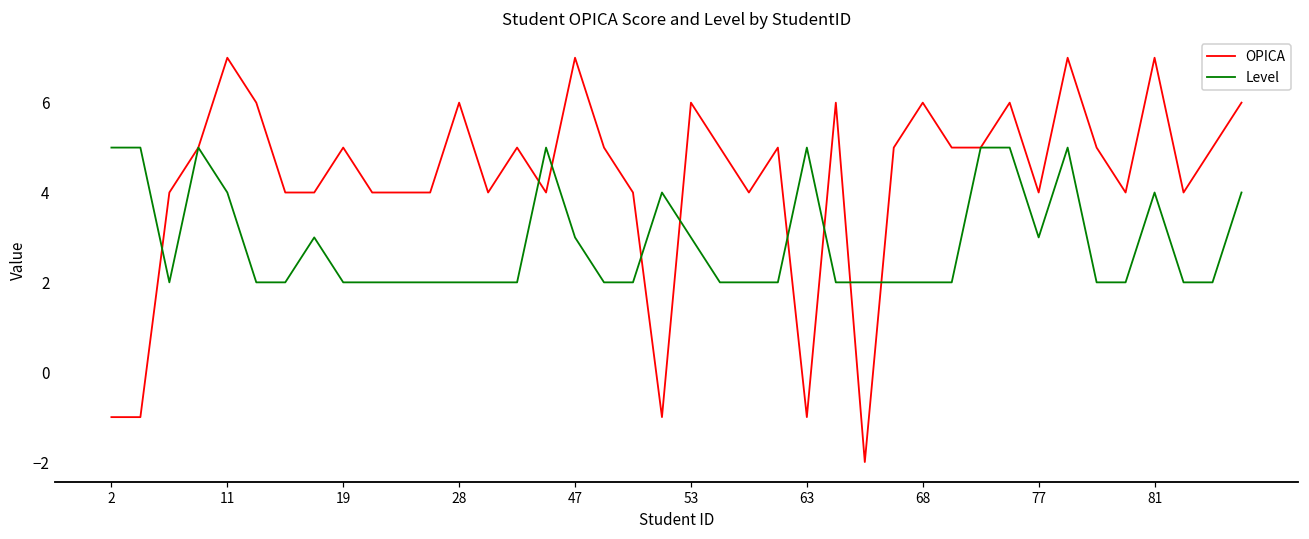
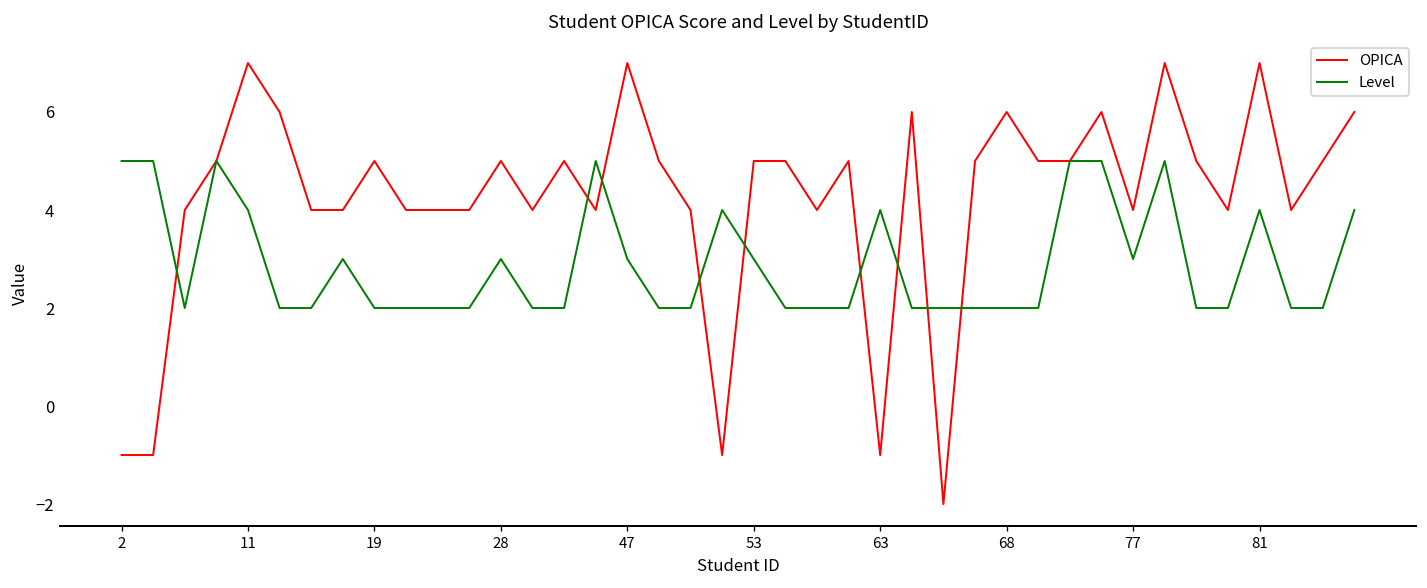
  {
    "OPICA": {
-     "28": 6,
+     "28": 5,
      "47": 7,
-     "53": 6,
+     "53": 5,
      "63": -1,
      "68": 6,
      "77": 4,
      "81": 7
    },
    "Level": {
-     "28": 2,
+     "28": 3,
      "47": 3,
      "53": 3,
-     "63": 5,
+     "63": 4,
      "68": 2,
      "77": 3,
      "81": 4
    }
  }
